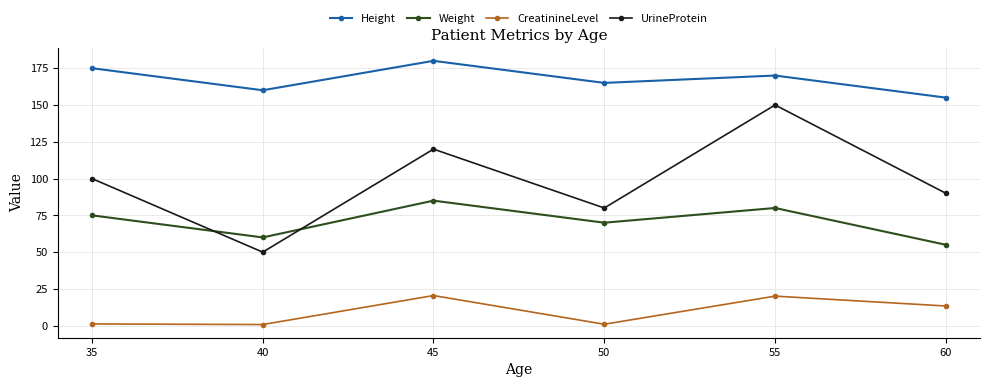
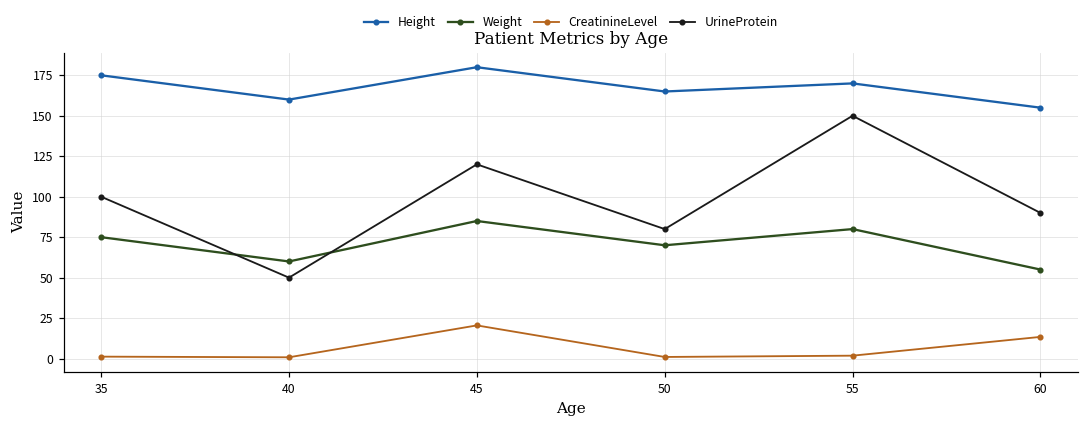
  {
    "Height": {
      "35": 175,
      "40": 160,
      "45": 180,
      "50": 165,
      "55": 170,
      "60": 155
    },
    "CreatinineLevel": {
      "35": 1,
      "40": 1,
      "45": 21,
      "50": 1,
-     "55": 20,
+     "55": 2,
      "60": 13
    }
  }
